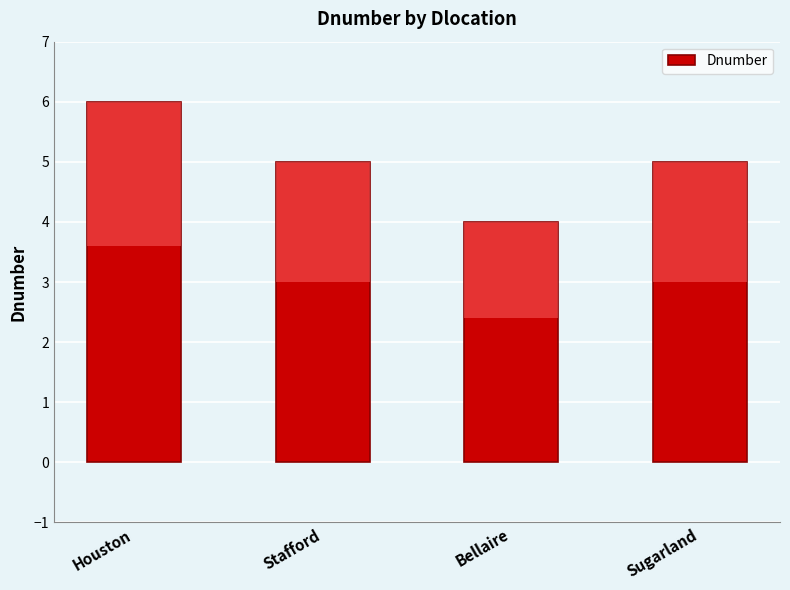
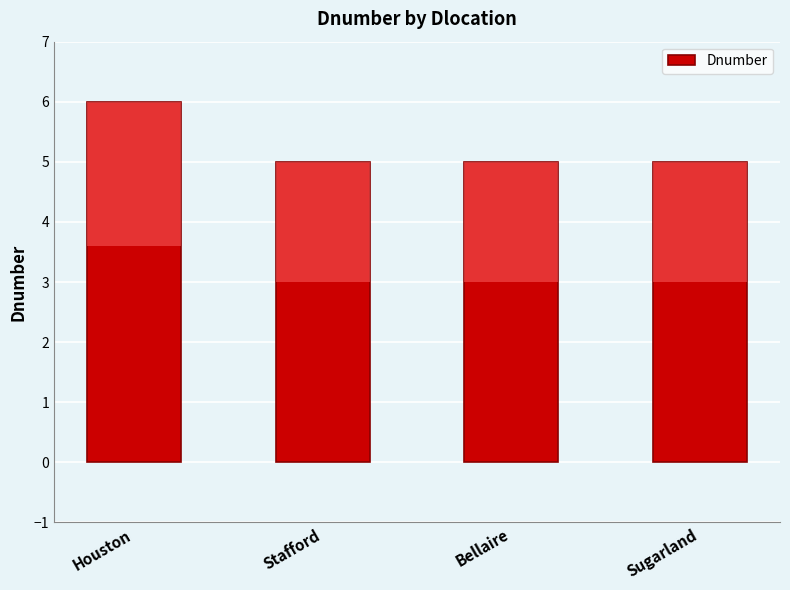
  {
    "Dnumber": {
      "Houston": 6,
      "Stafford": 5,
-     "Bellaire": 4,
+     "Bellaire": 5,
      "Sugarland": 5
    }
  }
